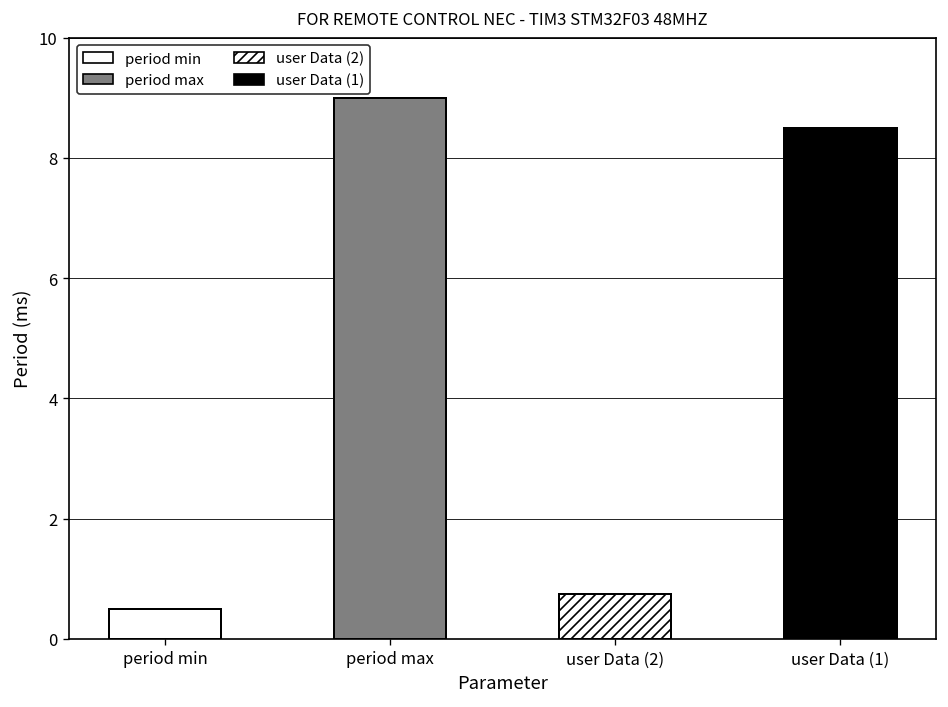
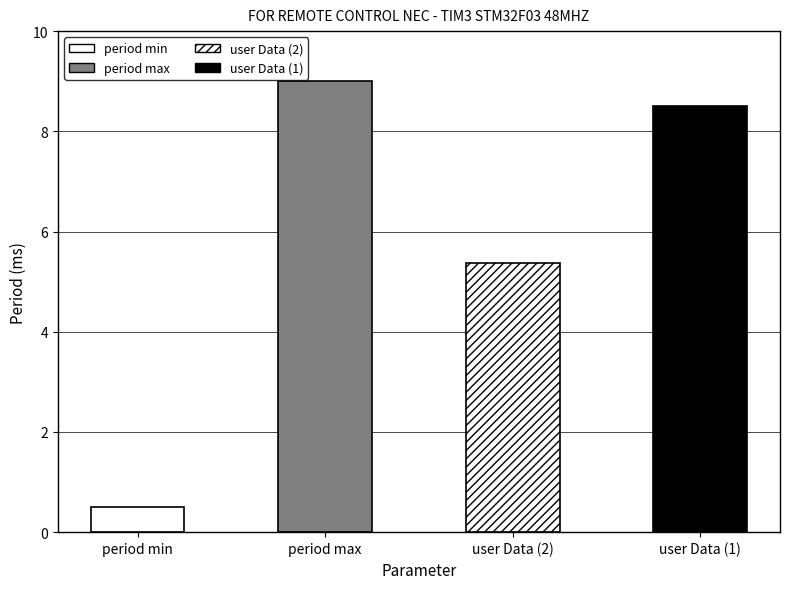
  {
    "period min": 0.5,
    "period max": 9.0,
-   "user Data (2)": 0.8,
+   "user Data (2)": 5.4,
    "user Data (1)": 8.5
  }
